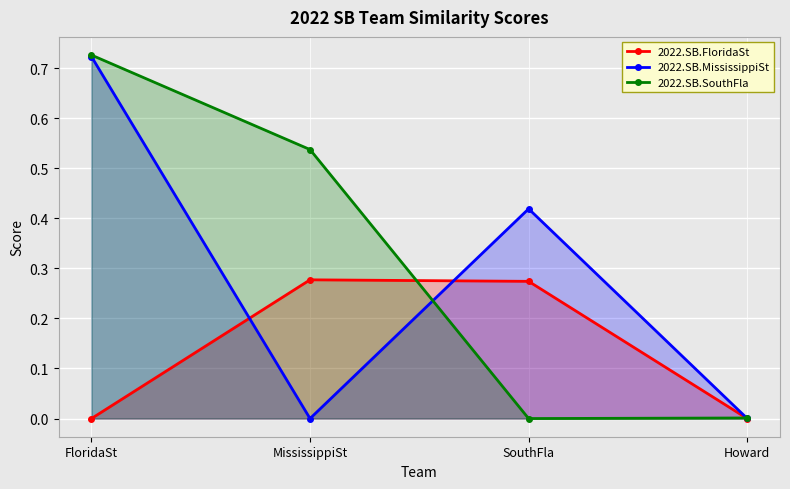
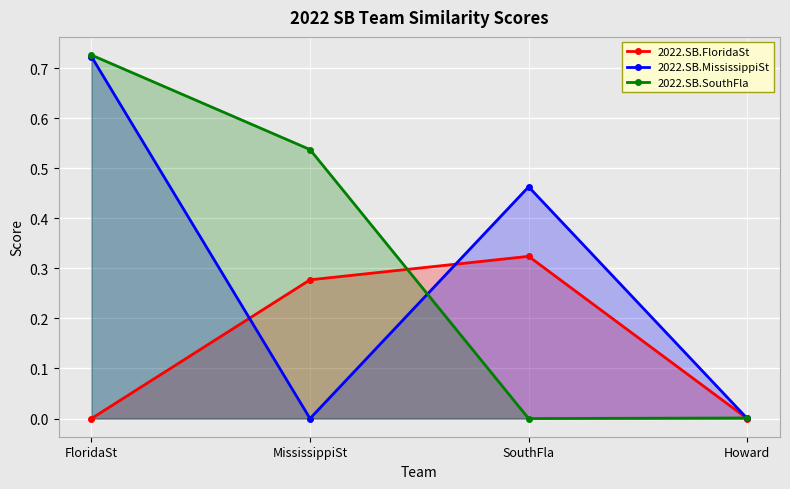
  {
    "2022.SB.FloridaSt": {
      "FloridaSt": 0.00,
      "MississippiSt": 0.28,
-     "SouthFla": 0.27
+     "SouthFla": 0.32
    },
    "2022.SB.MississippiSt": {
      "MississippiSt": 0.00,
-     "SouthFla": 0.42
+     "SouthFla": 0.46
    },
    "2022.SB.SouthFla": {
      "MississippiSt": 0.54,
      "SouthFla": 0.00
    }
  }
